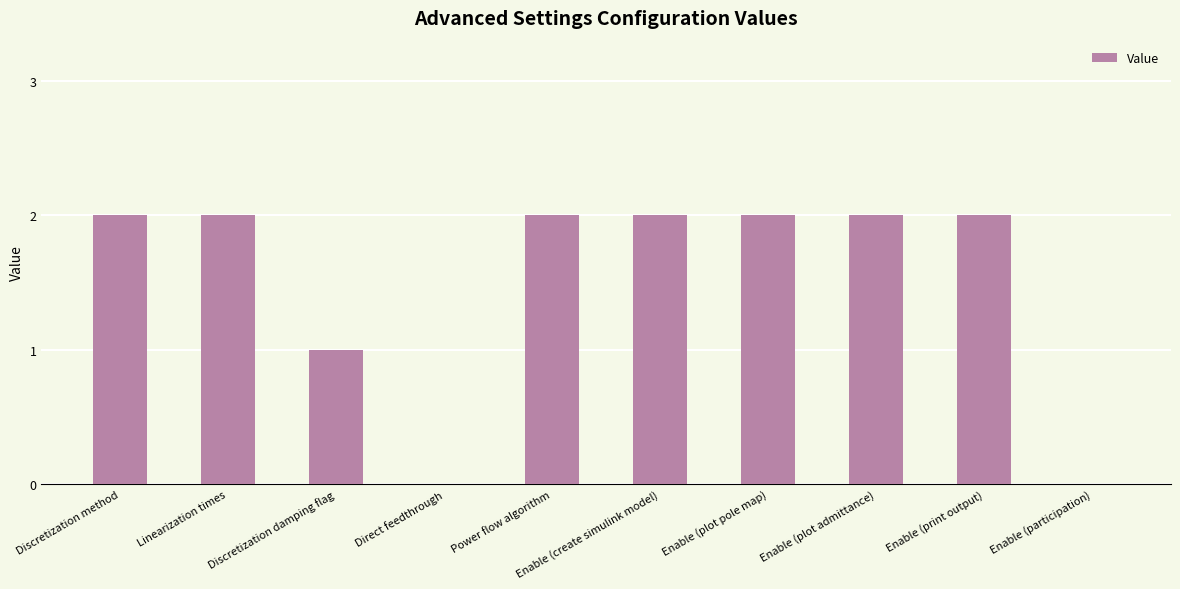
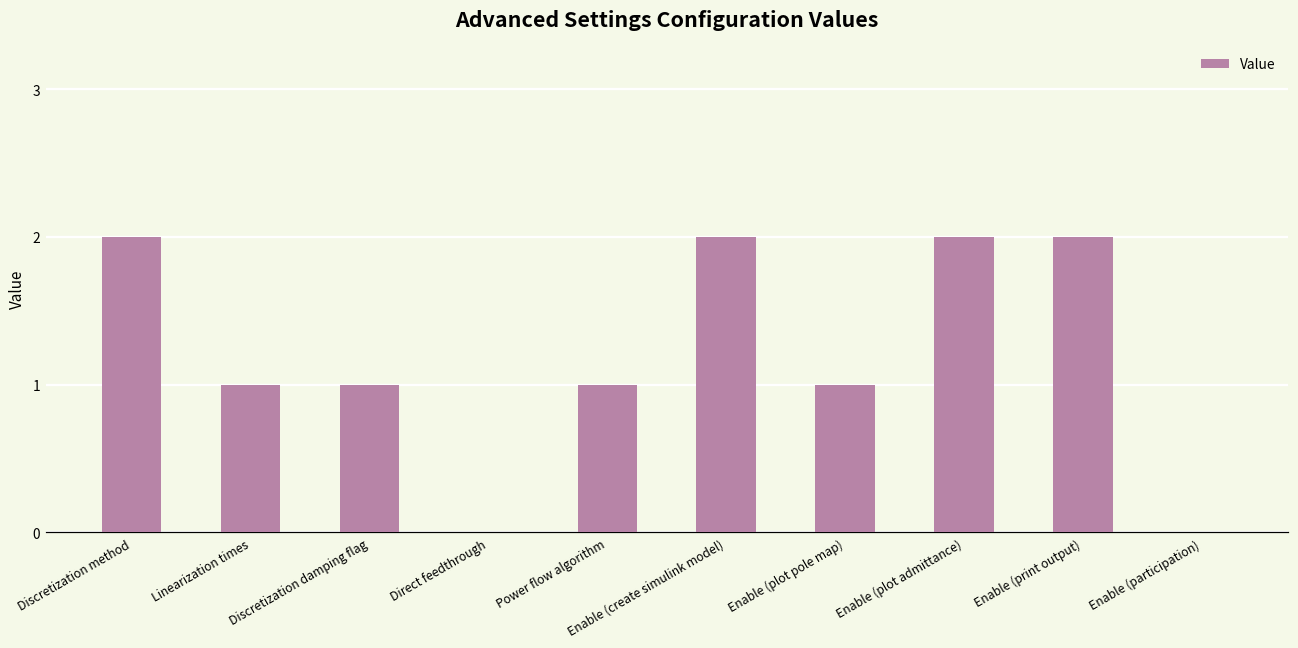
  {
    "Discretization method": 2,
-   "Linearization times": 2,
+   "Linearization times": 1,
    "Discretization damping flag": 1,
    "Direct feedthrough": 0,
-   "Power flow algorithm": 2,
+   "Power flow algorithm": 1,
    "Enable (create simulink model)": 2,
-   "Enable (plot pole map)": 2,
+   "Enable (plot pole map)": 1,
    "Enable (plot admittance)": 2,
    "Enable (print output)": 2,
    "Enable (participation)": 0
  }
